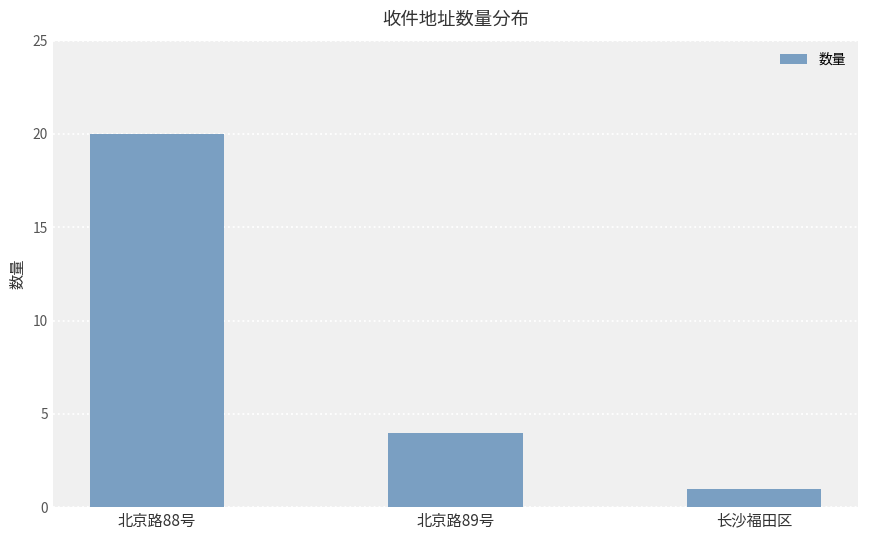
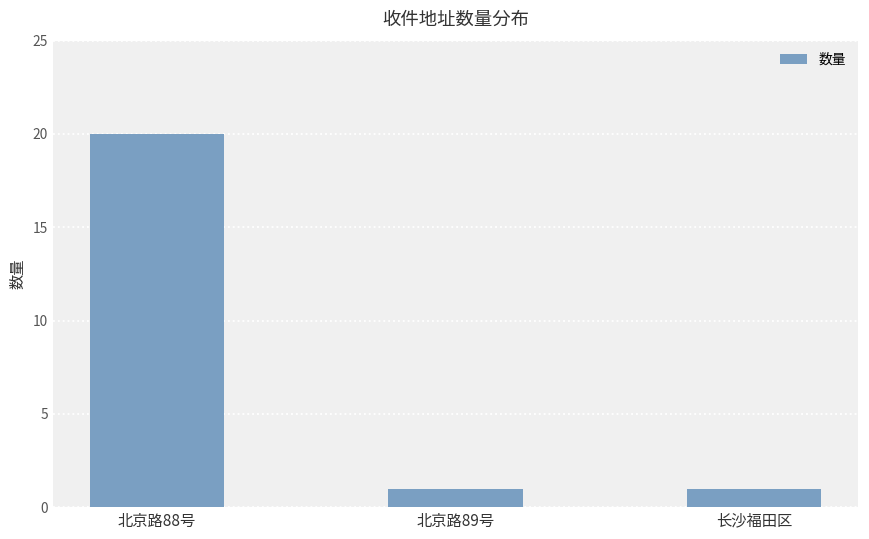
  {
    "北京路88号": 20,
-   "北京路89号": 4,
+   "北京路89号": 1,
    "长沙福田区": 1
  }
